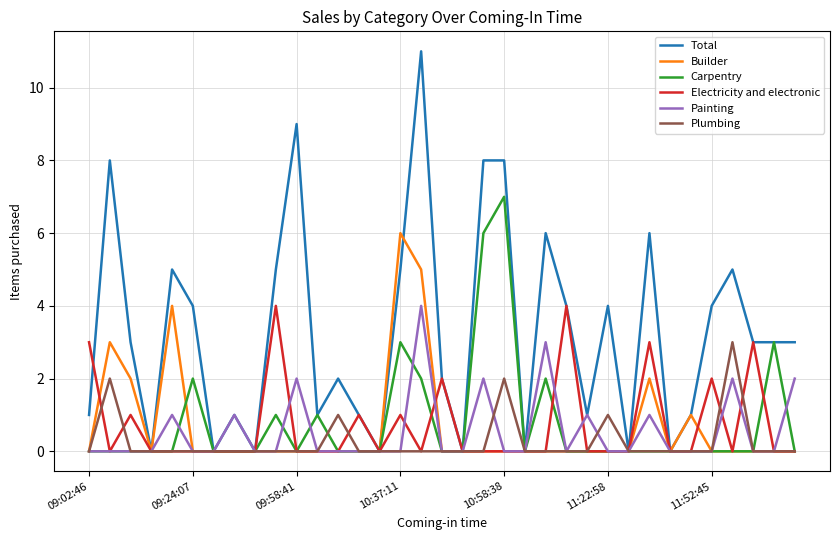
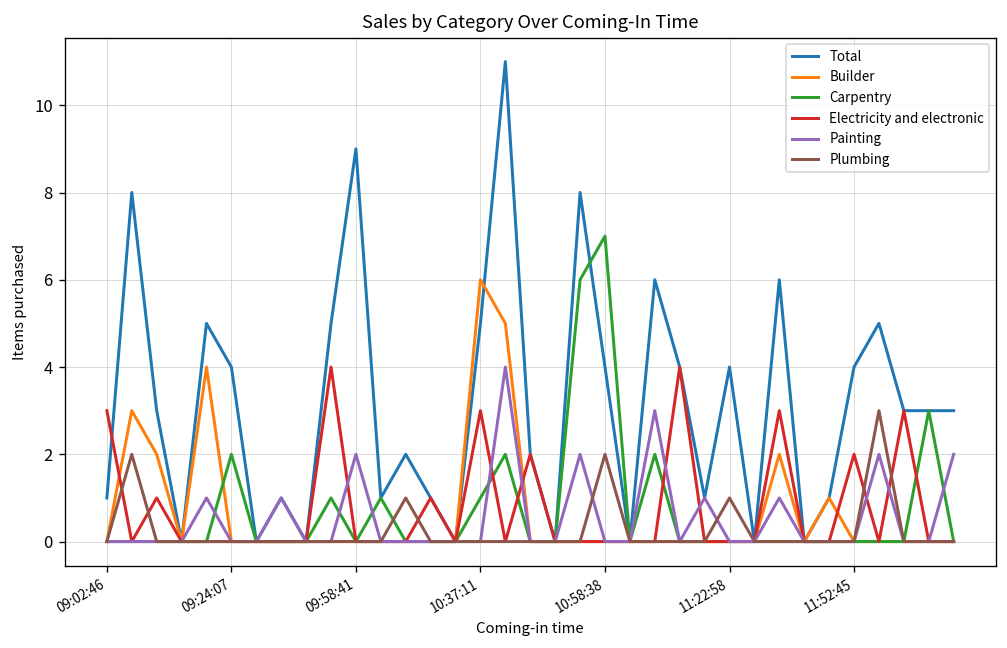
  {
    "Total": {
      "09:02:46": 1,
      "09:24:07": 4,
      "09:58:41": 9,
      "10:37:11": 5,
-     "10:58:38": 8,
+     "10:58:38": 4,
      "11:22:58": 4,
      "11:52:45": 4
    },
    "Builder": {
      "10:37:11": 6
    },
    "Carpentry": {
      "09:24:07": 2,
-     "10:37:11": 3,
+     "10:37:11": 1,
      "10:58:38": 7
    },
    "Electricity and electronic": {
      "09:02:46": 3,
-     "10:37:11": 1,
+     "10:37:11": 3,
      "11:52:45": 2
    },
    "Painting": {
      "09:58:41": 2
    },
    "Plumbing": {
      "10:58:38": 2,
      "11:22:58": 1
    }
  }
